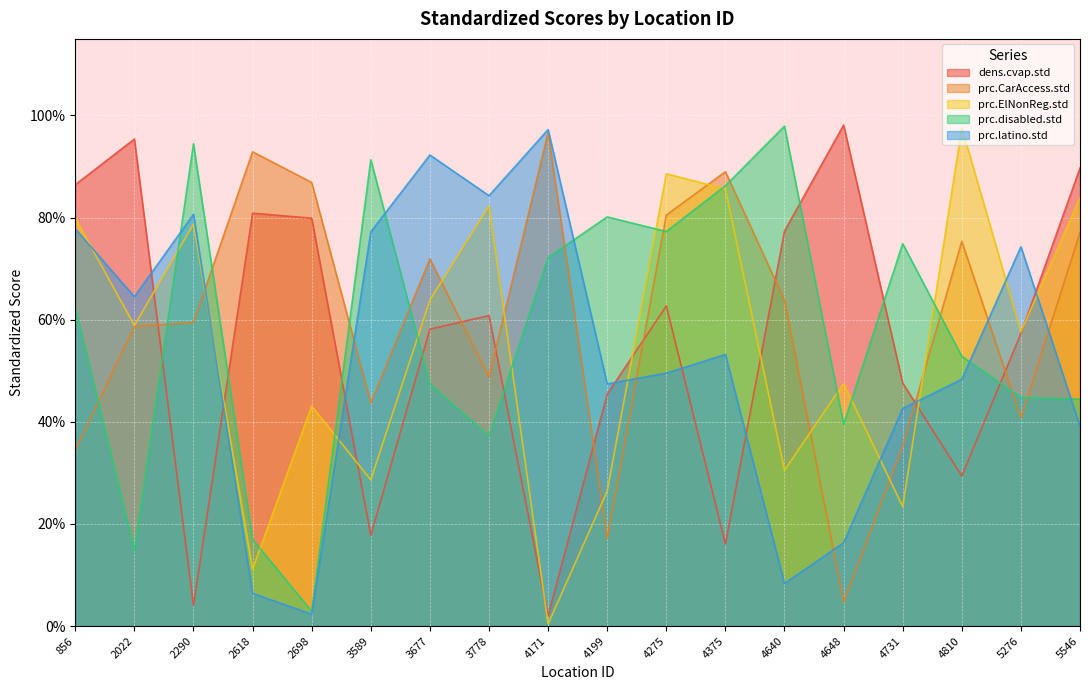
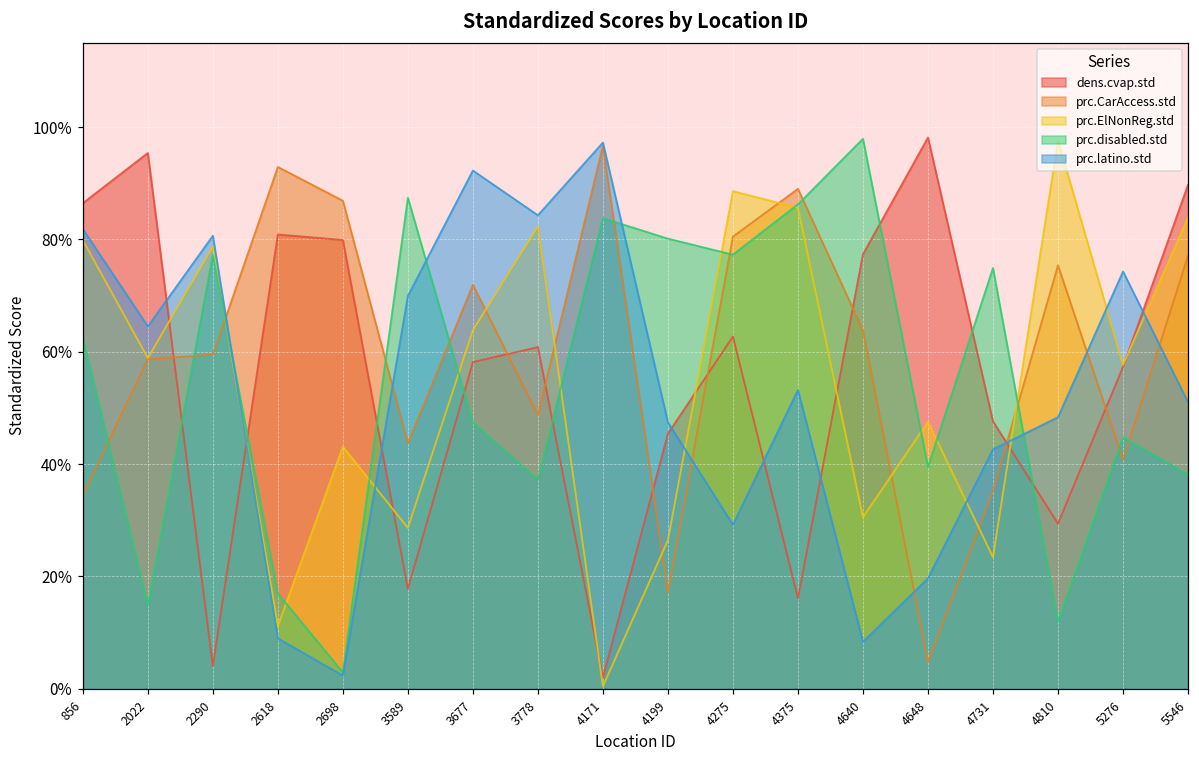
  {
    "prc.disabled.std": {
      "856": "62%",
      "2022": "15%",
-     "2290": "94%",
+     "2290": "77%",
      "2618": "17%",
      "2698": "3%",
-     "3589": "91%",
+     "3589": "87%",
      "3677": "47%",
      "3778": "37%",
-     "4171": "72%",
+     "4171": "84%",
      "4199": "80%",
      "4275": "77%",
      "4375": "86%",
      "4640": "98%",
      "4648": "39%",
      "4731": "75%",
-     "4810": "53%",
+     "4810": "12%",
      "5276": "45%",
-     "5546": "44%"
+     "5546": "38%"
    },
    "prc.latino.std": {
-     "856": "78%",
+     "856": "82%",
      "2022": "64%",
      "2290": "81%",
-     "2618": "6%",
+     "2618": "9%",
      "2698": "2%",
-     "3589": "77%",
+     "3589": "70%",
      "3677": "92%",
      "3778": "84%",
      "4171": "97%",
      "4199": "47%",
-     "4275": "50%",
+     "4275": "29%",
      "4375": "53%",
      "4640": "8%",
-     "4648": "16%",
+     "4648": "20%",
      "4731": "43%",
      "4810": "48%",
      "5276": "74%",
-     "5546": "39%"
+     "5546": "51%"
    }
  }
